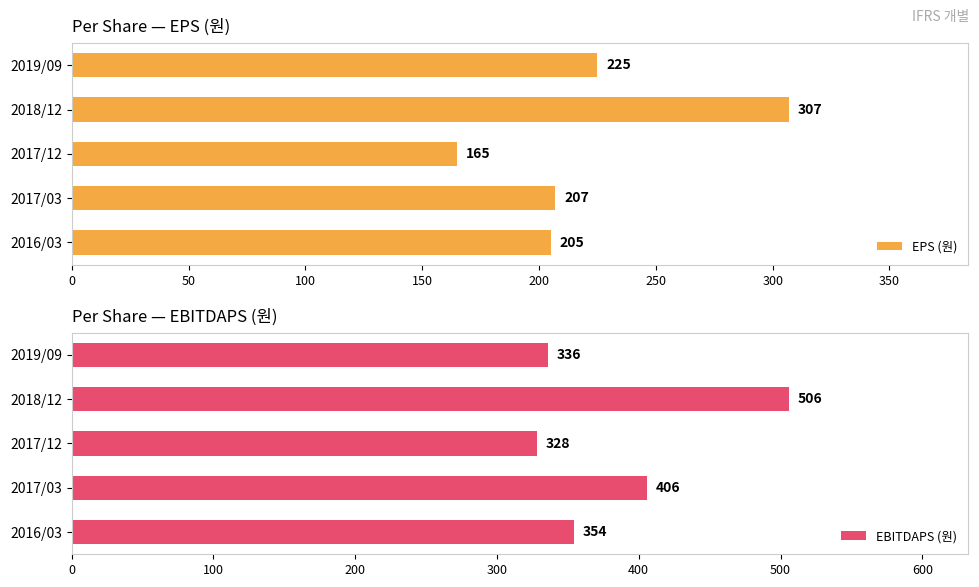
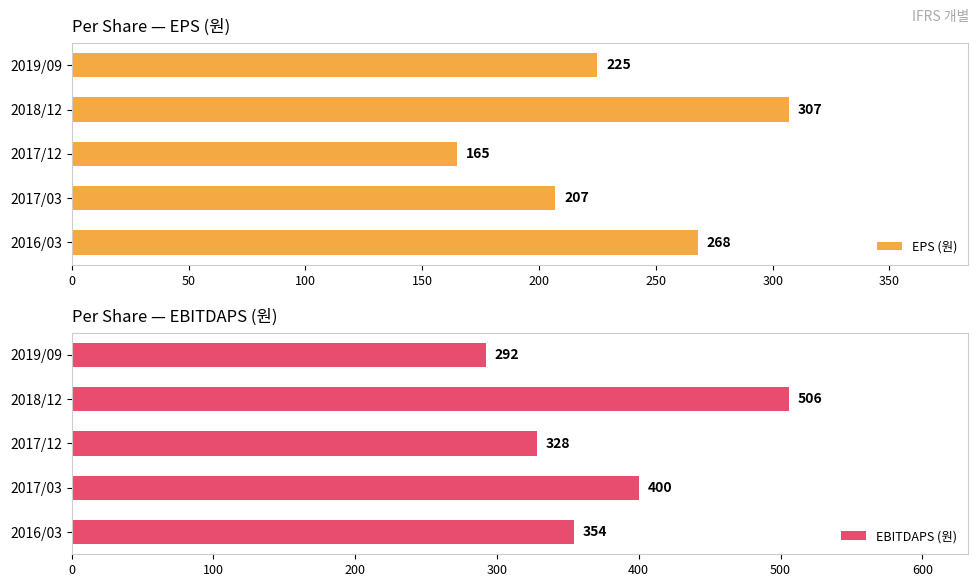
  {
    "Per Share — EPS (원)": {
      "2019/09": 225,
      "2018/12": 307,
      "2017/12": 165,
      "2017/03": 207,
-     "2016/03": 205
+     "2016/03": 268
    },
    "Per Share — EBITDAPS (원)": {
-     "2019/09": 336,
+     "2019/09": 292,
      "2018/12": 506,
      "2017/12": 328,
-     "2017/03": 406,
+     "2017/03": 400,
      "2016/03": 354
    }
  }
